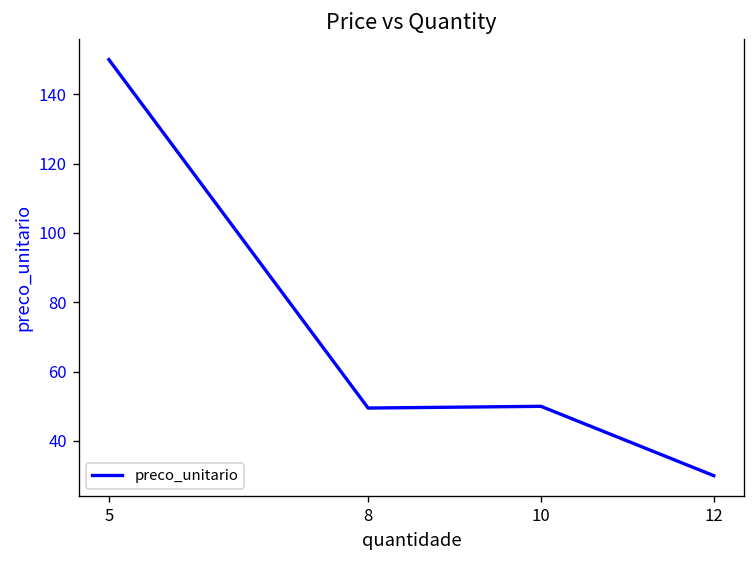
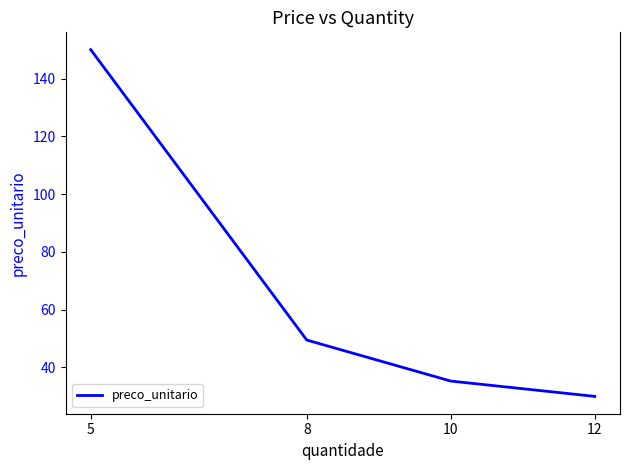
  {
    "5": 150,
    "8": 50,
-   "10": 50,
+   "10": 35,
    "12": 30
  }
